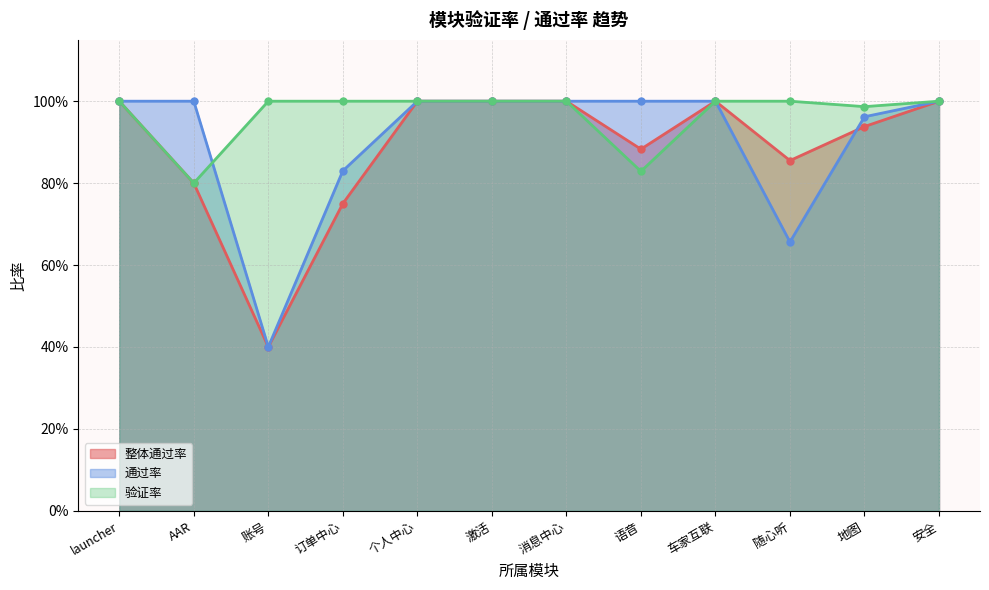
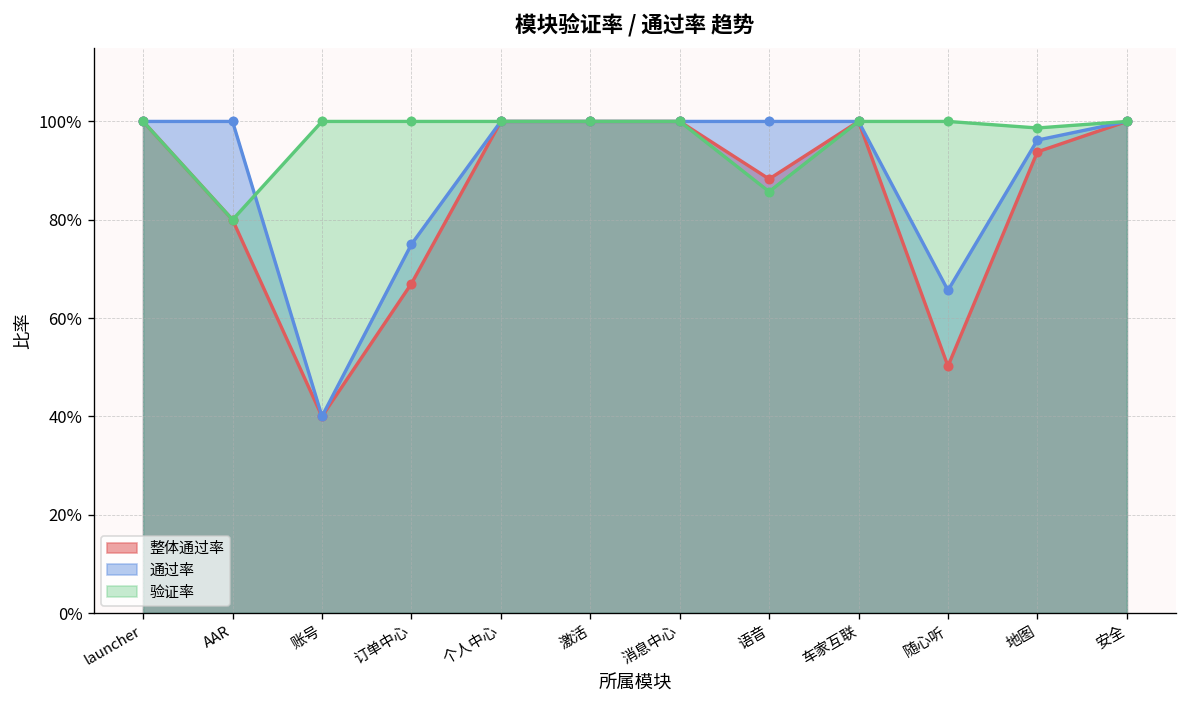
  {
    "整体通过率": {
-     "订单中心": "75%",
+     "订单中心": "67%",
      "语音": "88%",
-     "随心听": "86%",
+     "随心听": "50%",
      "地图": "94%"
    },
    "通过率": {
      "AAR": "100%",
-     "订单中心": "83%",
+     "订单中心": "75%",
      "语音": "100%",
      "随心听": "66%",
      "地图": "96%"
    },
    "验证率": {
      "账号": "100%",
      "订单中心": "100%",
-     "语音": "83%",
+     "语音": "86%",
      "随心听": "100%",
      "地图": "99%"
    }
  }
